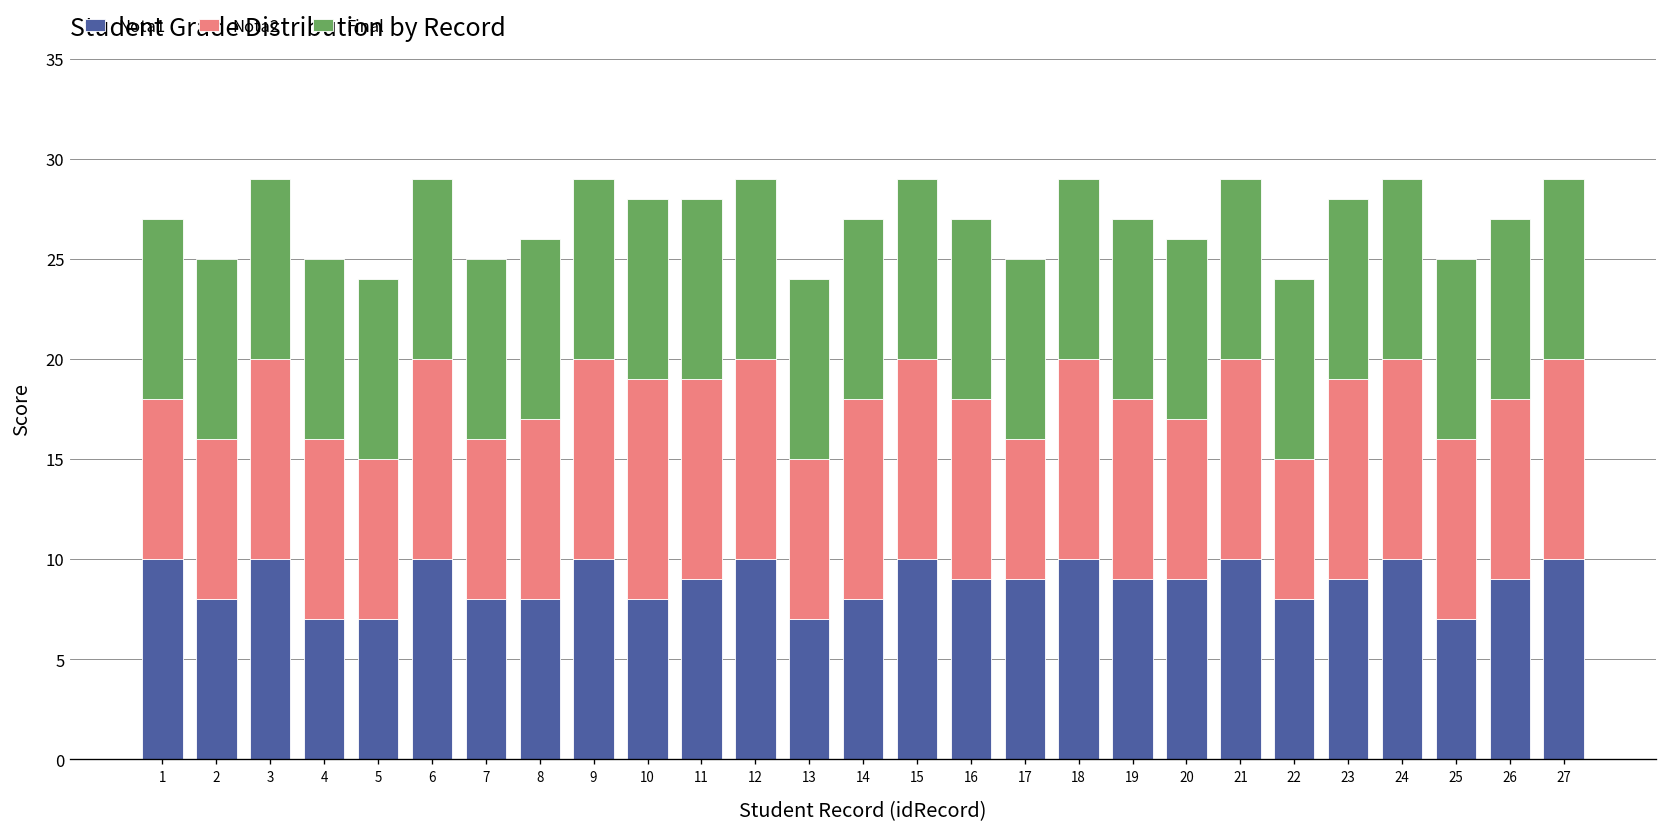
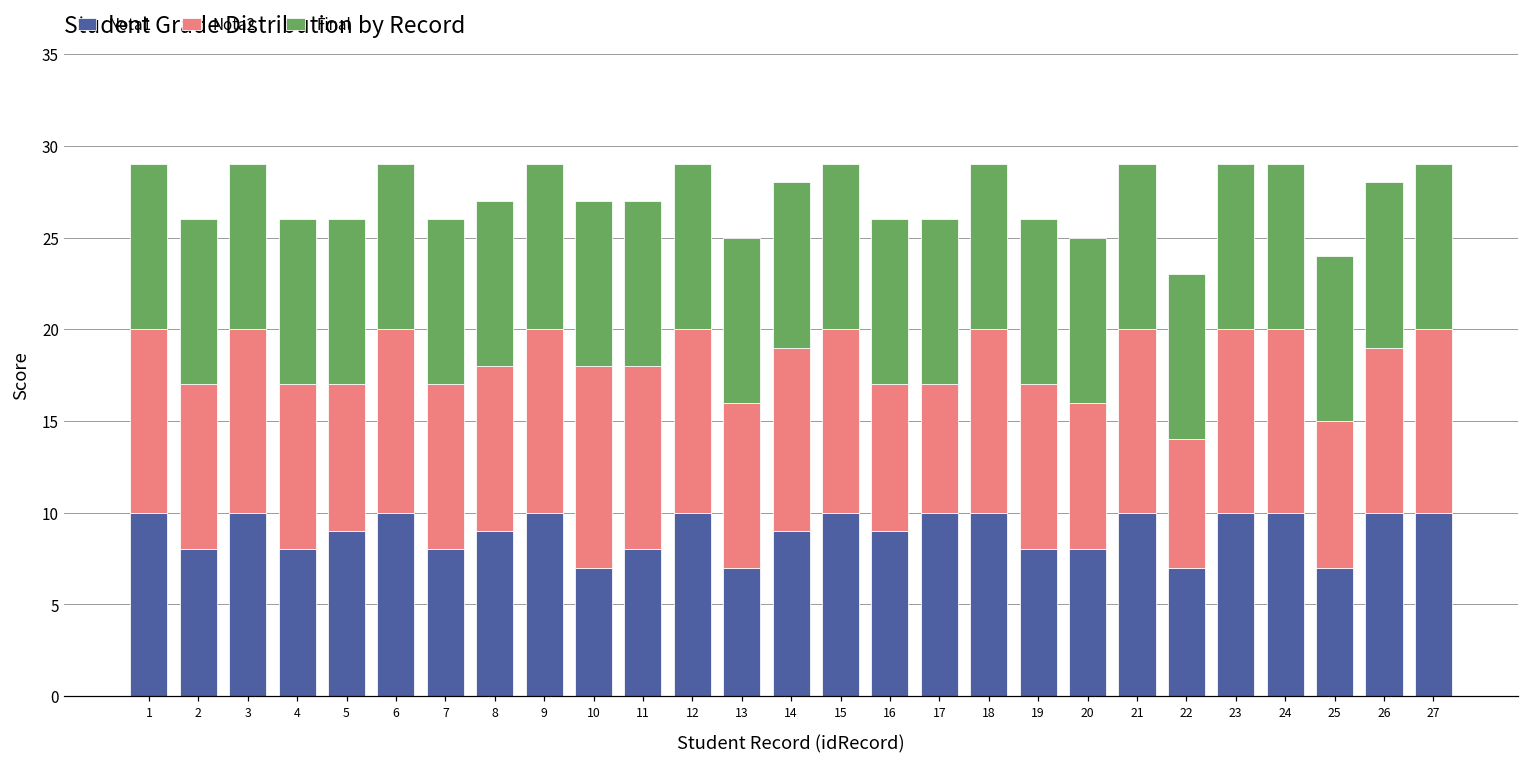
  {
    "Nota1": {
      "1": 10,
      "2": 8,
      "3": 10,
-     "4": 7,
-     "5": 7,
+     "4": 8,
+     "5": 9,
      "6": 10,
      "7": 8,
-     "8": 8,
+     "8": 9,
      "9": 10,
-     "10": 8,
-     "11": 9,
+     "10": 7,
+     "11": 8,
      "12": 10,
      "13": 7,
-     "14": 8,
+     "14": 9,
      "15": 10,
      "16": 9,
-     "17": 9,
+     "17": 10,
      "18": 10,
-     "19": 9,
-     "20": 9,
+     "19": 8,
+     "20": 8,
      "21": 10,
-     "22": 8,
-     "23": 9,
+     "22": 7,
+     "23": 10,
      "24": 10,
      "25": 7,
-     "26": 9,
+     "26": 10,
      "27": 10
    },
    "Nota2": {
-     "1": 8,
-     "2": 8,
+     "1": 10,
+     "2": 9,
      "3": 10,
      "4": 9,
      "5": 8,
      "6": 10,
-     "7": 8,
+     "7": 9,
      "8": 9,
      "9": 10,
      "10": 11,
      "11": 10,
      "12": 10,
-     "13": 8,
+     "13": 9,
      "14": 10,
      "15": 10,
-     "16": 9,
+     "16": 8,
      "17": 7,
      "18": 10,
      "19": 9,
      "20": 8,
      "21": 10,
      "22": 7,
      "23": 10,
      "24": 10,
-     "25": 9,
+     "25": 8,
      "26": 9,
      "27": 10
    },
    "Final": {
      "1": 9,
      "2": 9,
      "3": 9,
      "4": 9,
      "5": 9,
      "6": 9,
      "7": 9,
      "8": 9,
      "9": 9,
      "10": 9,
      "11": 9,
      "12": 9,
      "13": 9,
      "14": 9,
      "15": 9,
      "16": 9,
      "17": 9,
      "18": 9,
      "19": 9,
      "20": 9,
      "21": 9,
      "22": 9,
      "23": 9,
      "24": 9,
      "25": 9,
      "26": 9,
      "27": 9
    }
  }
